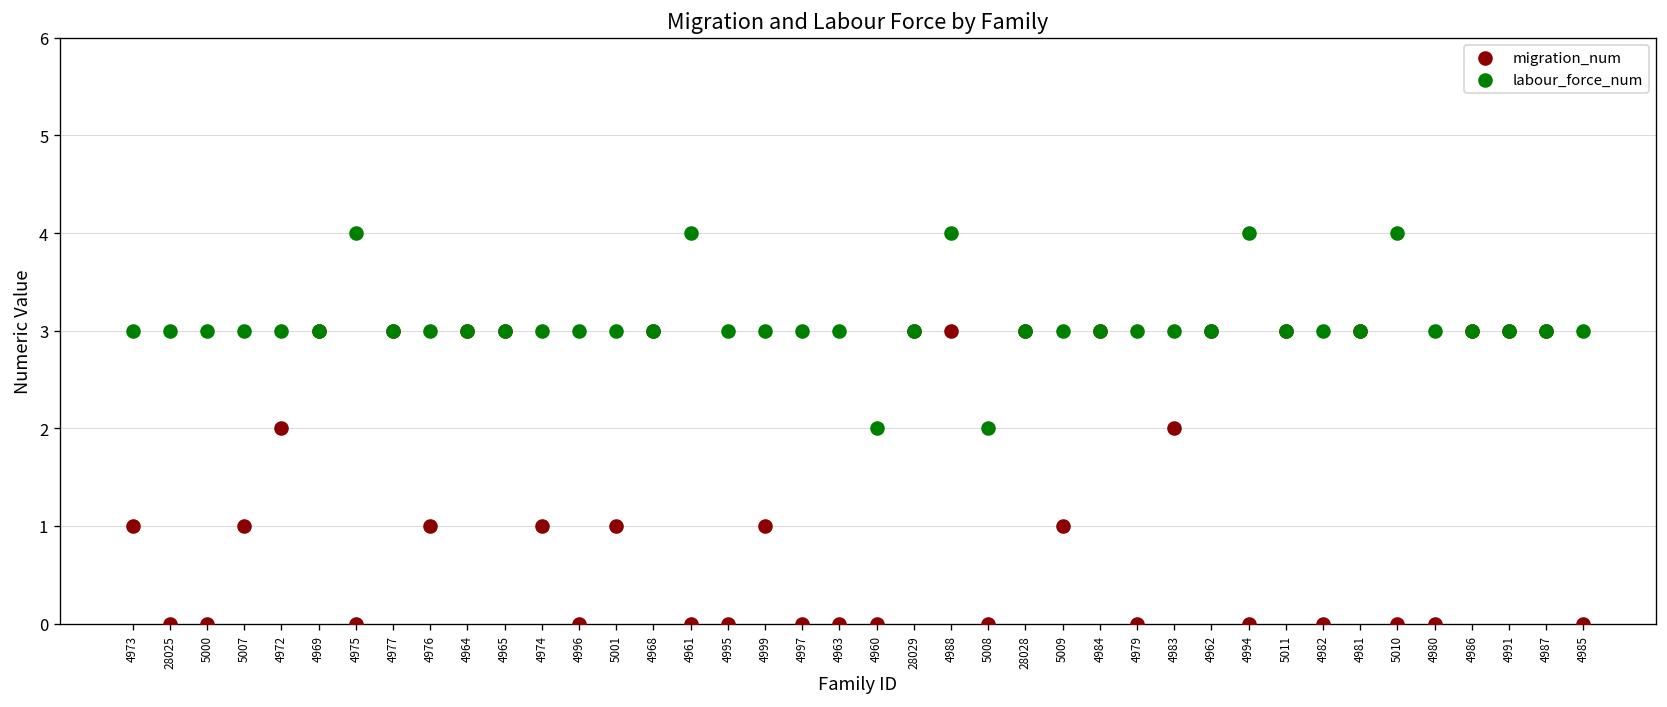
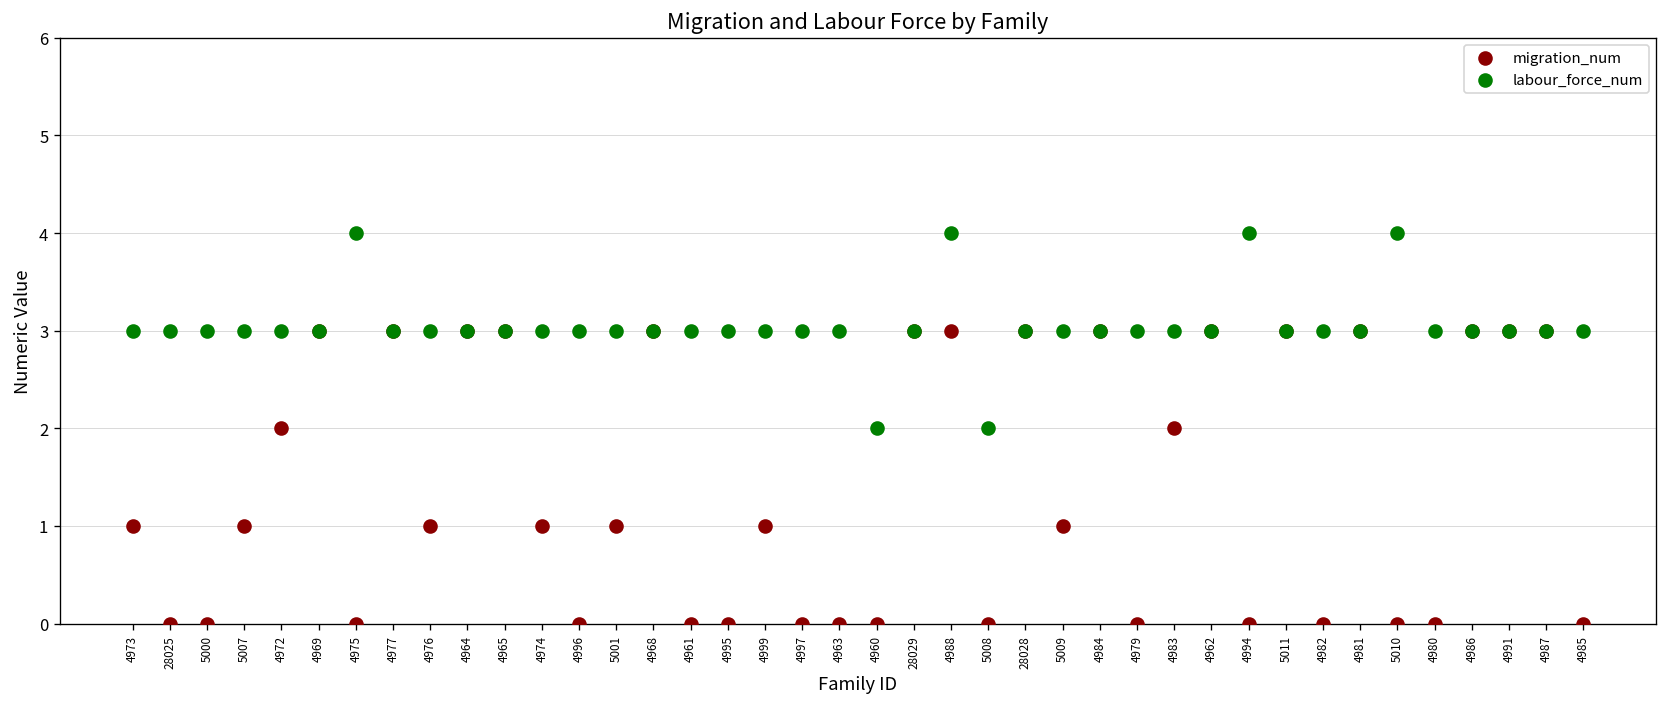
  {
    "labour_force_num": {
-     "4961": 4
+     "4961": 3
    }
  }
